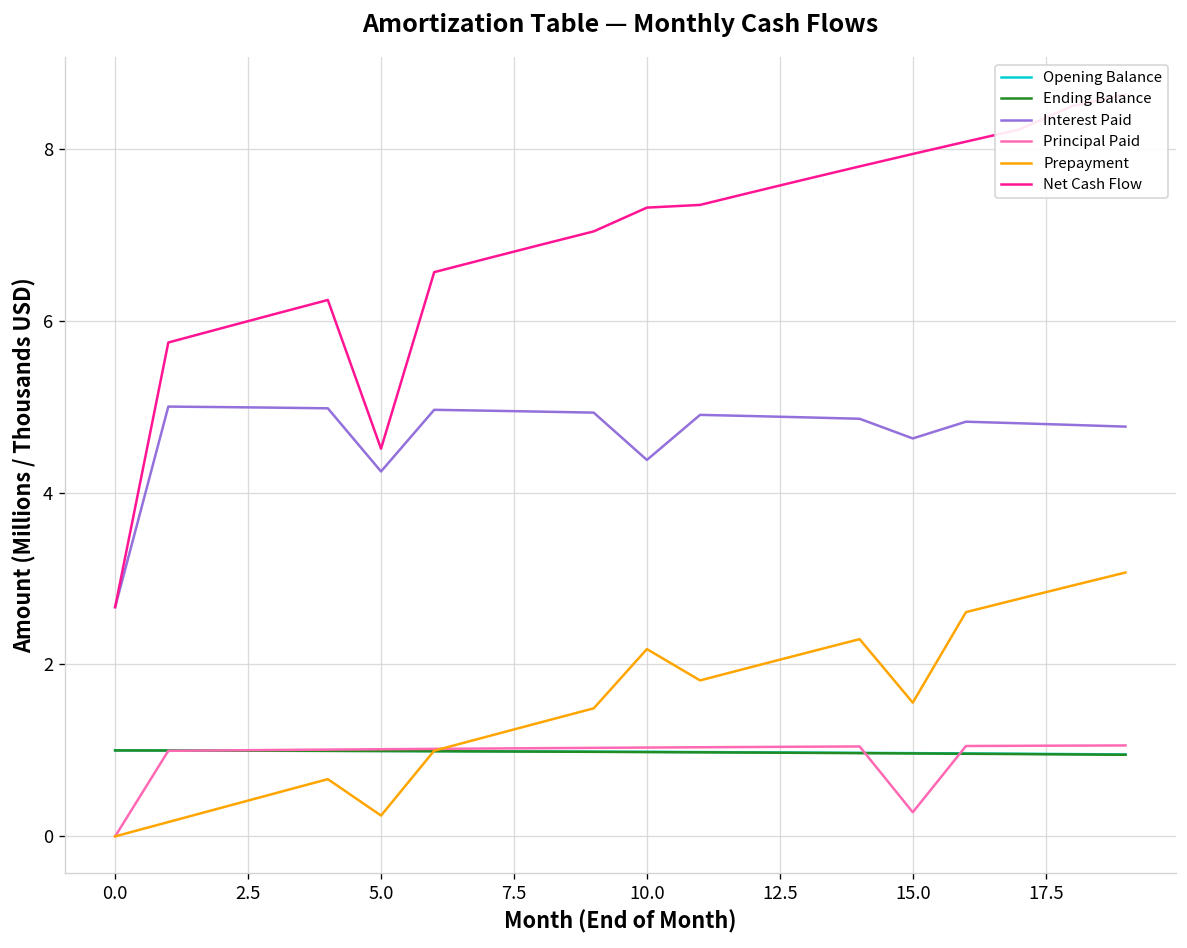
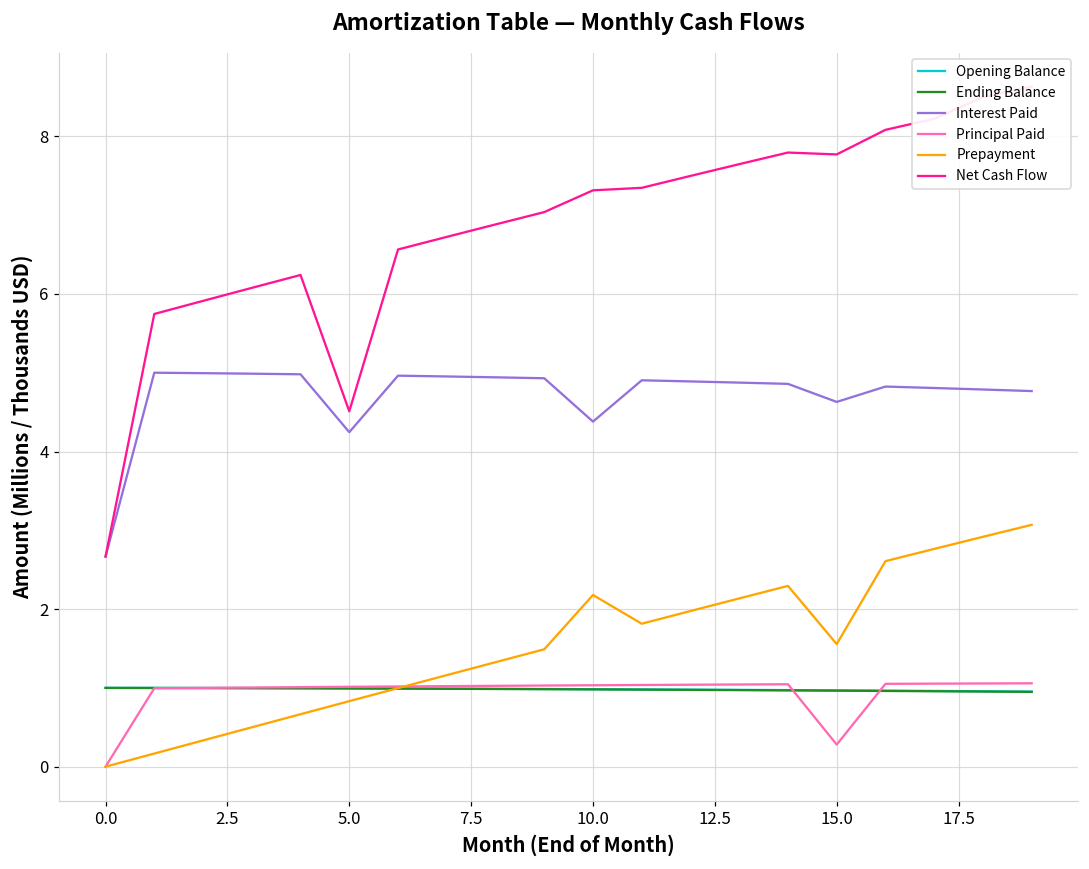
  {
    "Interest Paid": {
      "5.0": 4.2,
      "10.0": 4.4,
      "15.0": 4.6
    },
    "Principal Paid": {
      "10.0": 1.0,
      "15.0": 0.3
    },
    "Prepayment": {
-     "5.0": 0.2,
+     "5.0": 0.8,
      "10.0": 2.2,
      "15.0": 1.6
    },
    "Net Cash Flow": {
      "5.0": 4.5,
      "10.0": 7.3,
-     "15.0": 7.9
+     "15.0": 7.8
    }
  }
